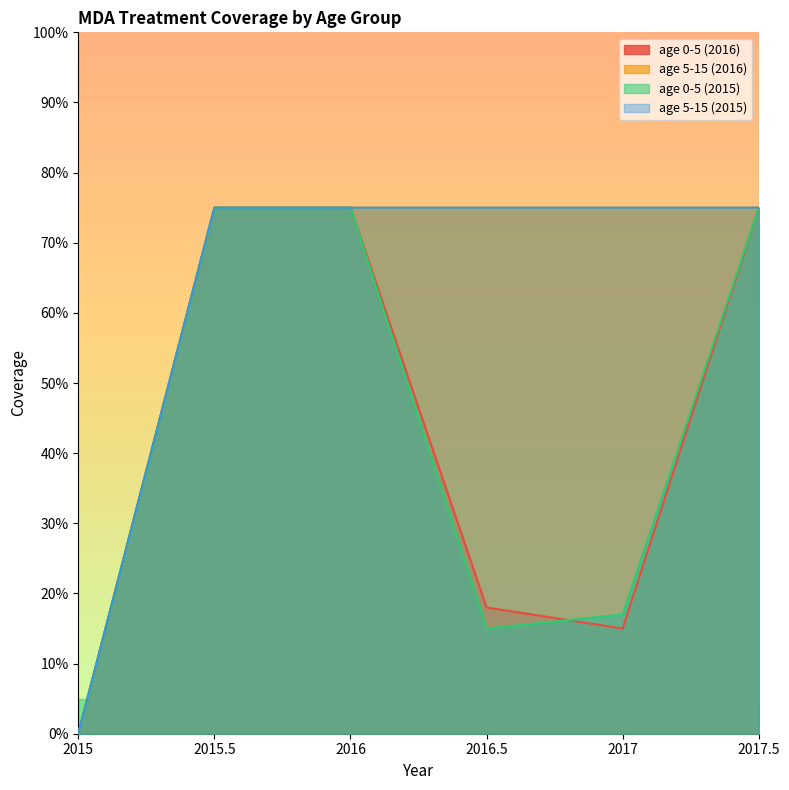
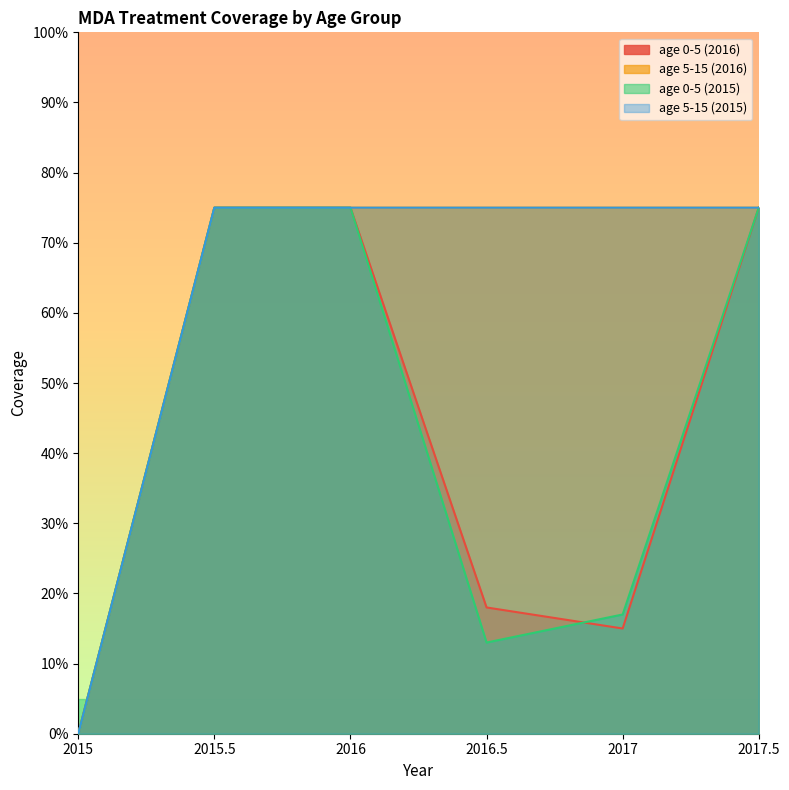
  {
    "age 0-5 (2016)": {
      "2016.5": "18%",
      "2017": "15%"
    },
    "age 5-15 (2015)": {
      "2016.5": "75%",
      "2017": "75%"
    },
    "age 0-5 (2015)": {
-     "2016.5": "15%",
+     "2016.5": "13%",
      "2017": "17%"
    }
  }
